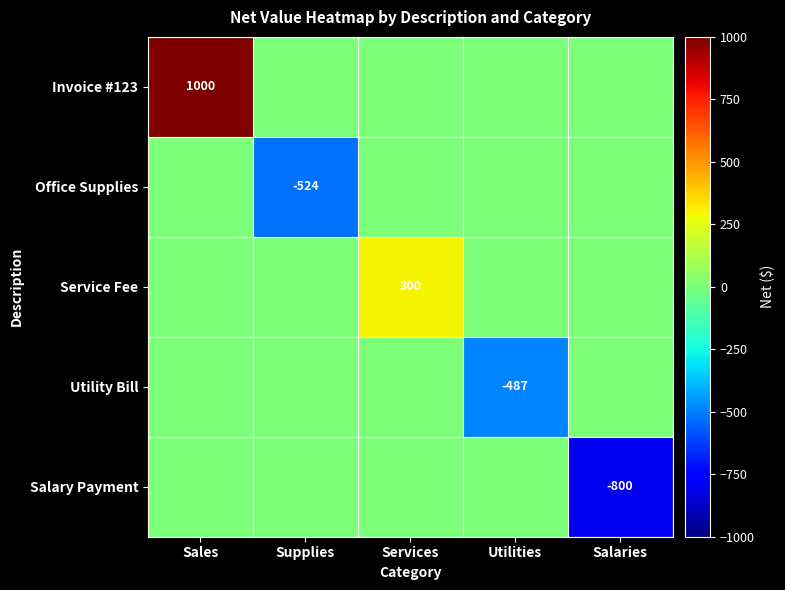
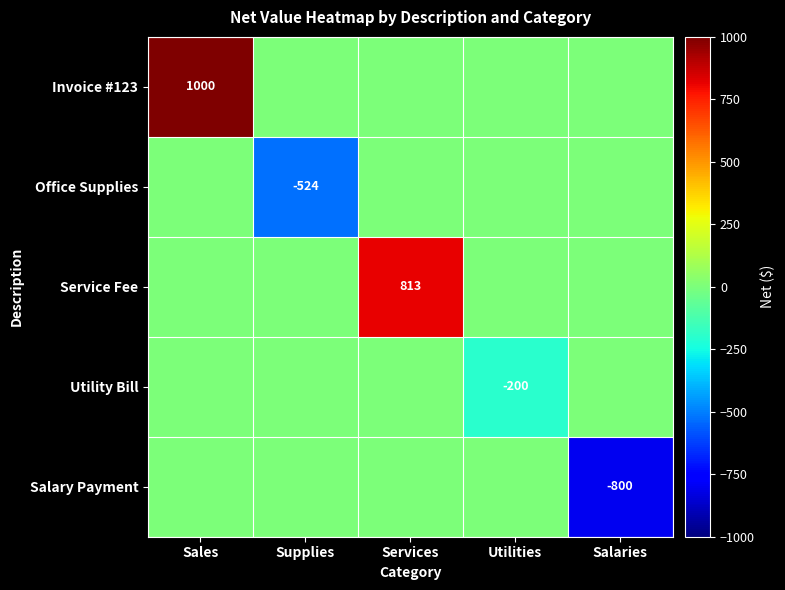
  {
    "Invoice #123": {
      "Sales": 1000
    },
    "Office Supplies": {
      "Supplies": -524
    },
    "Service Fee": {
-     "Services": 300
+     "Services": 813
    },
    "Utility Bill": {
-     "Utilities": -487
+     "Utilities": -200
    },
    "Salary Payment": {
      "Salaries": -800
    }
  }
